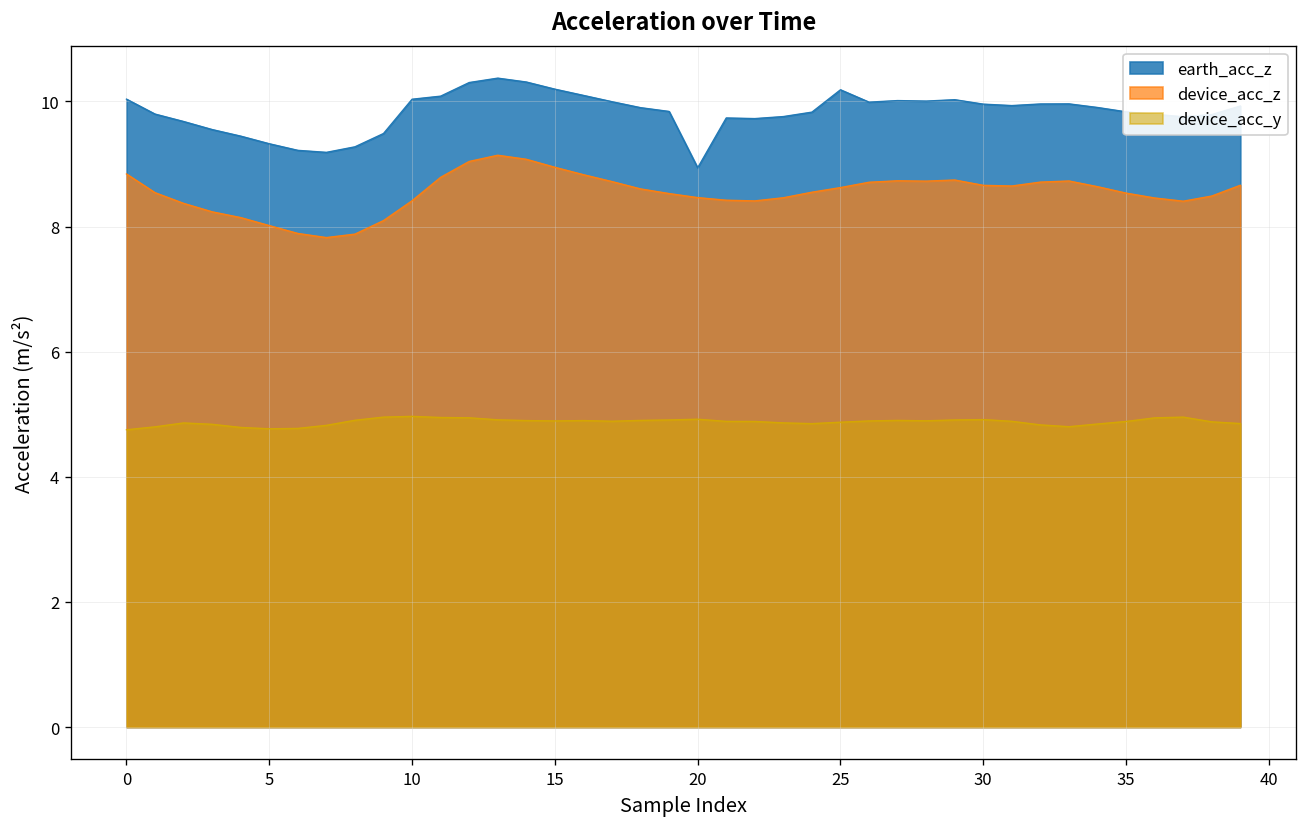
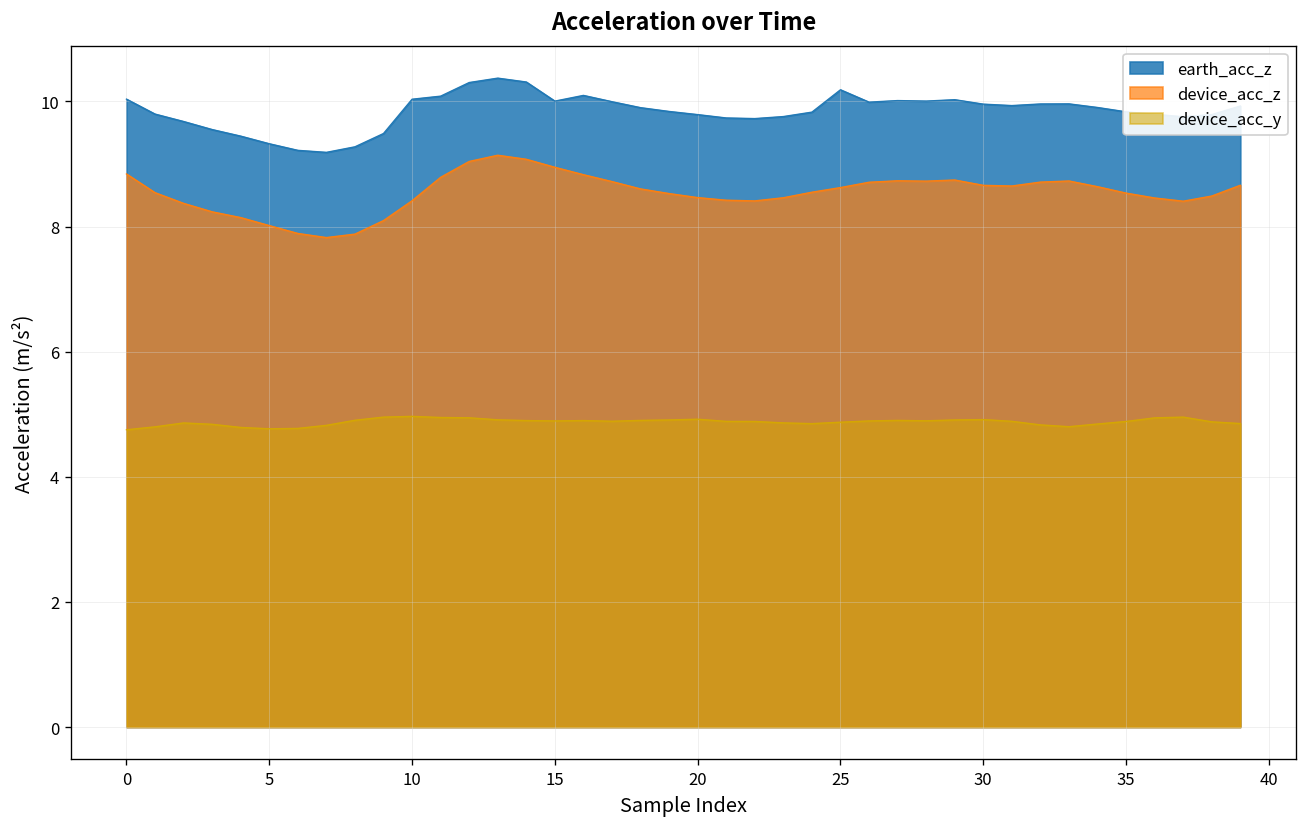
  {
    "earth_acc_z": {
      "0": 10.0,
      "5": 9.3,
      "10": 10.0,
-     "15": 10.2,
-     "20": 8.9,
+     "15": 10.0,
+     "20": 9.8,
      "25": 10.2,
      "30": 10.0
    }
  }
